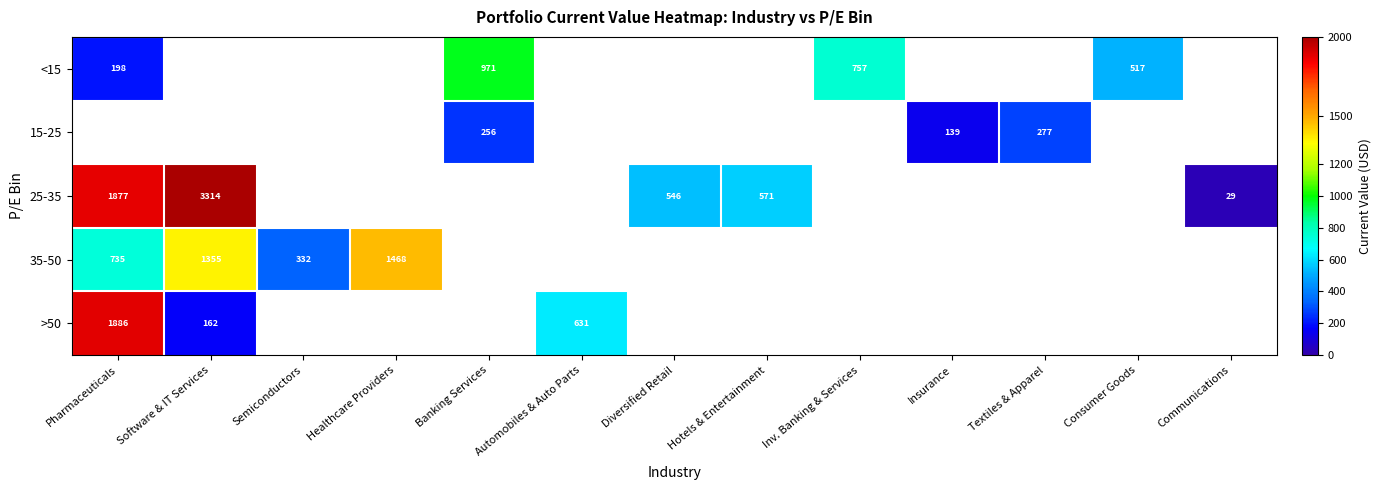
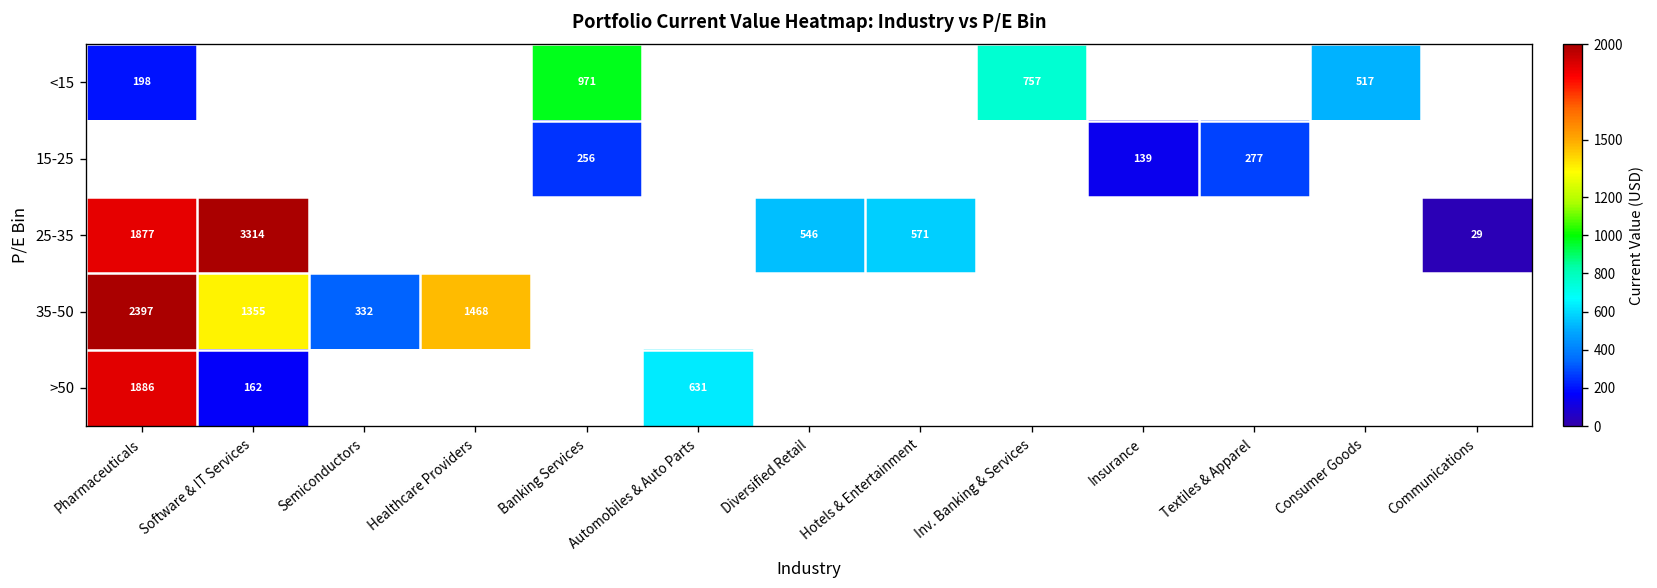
  {
    "35-50": {
-     "Pharmaceuticals": 735
+     "Pharmaceuticals": 2397
    }
  }
